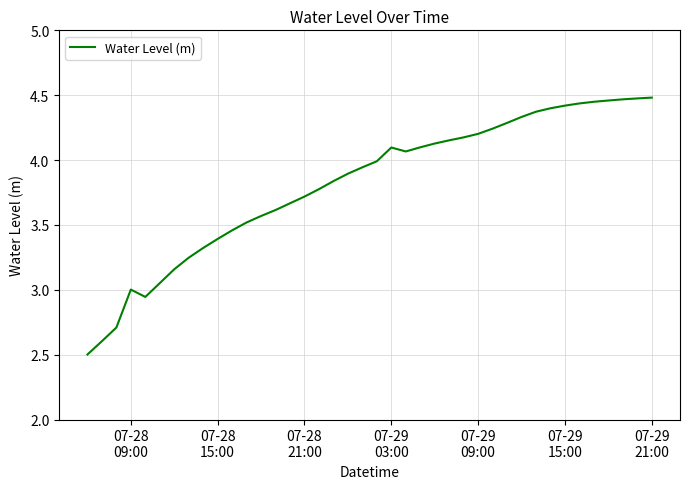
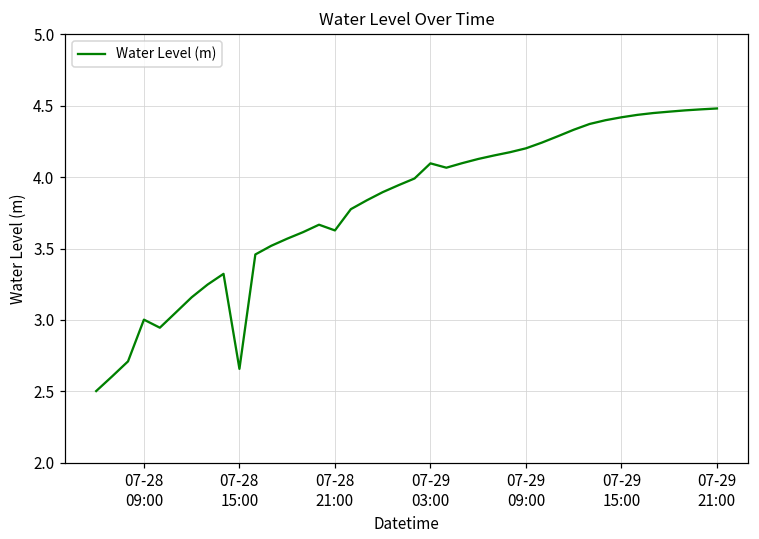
  {
    "07-28 09:00": 3.00,
-   "07-28 15:00": 3.39,
-   "07-28 21:00": 3.72,
+   "07-28 15:00": 2.66,
+   "07-28 21:00": 3.63,
    "07-29 03:00": 4.10,
    "07-29 09:00": 4.20,
    "07-29 15:00": 4.42,
    "07-29 21:00": 4.48
  }
